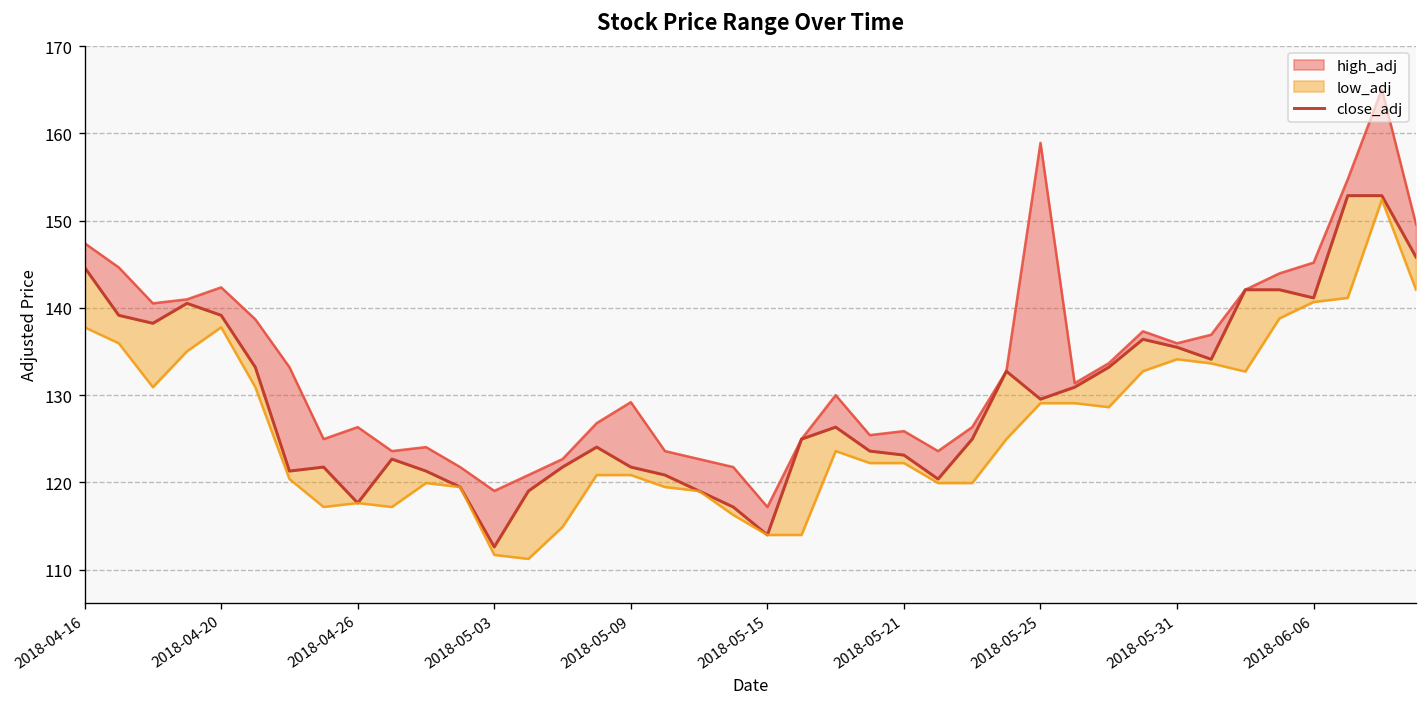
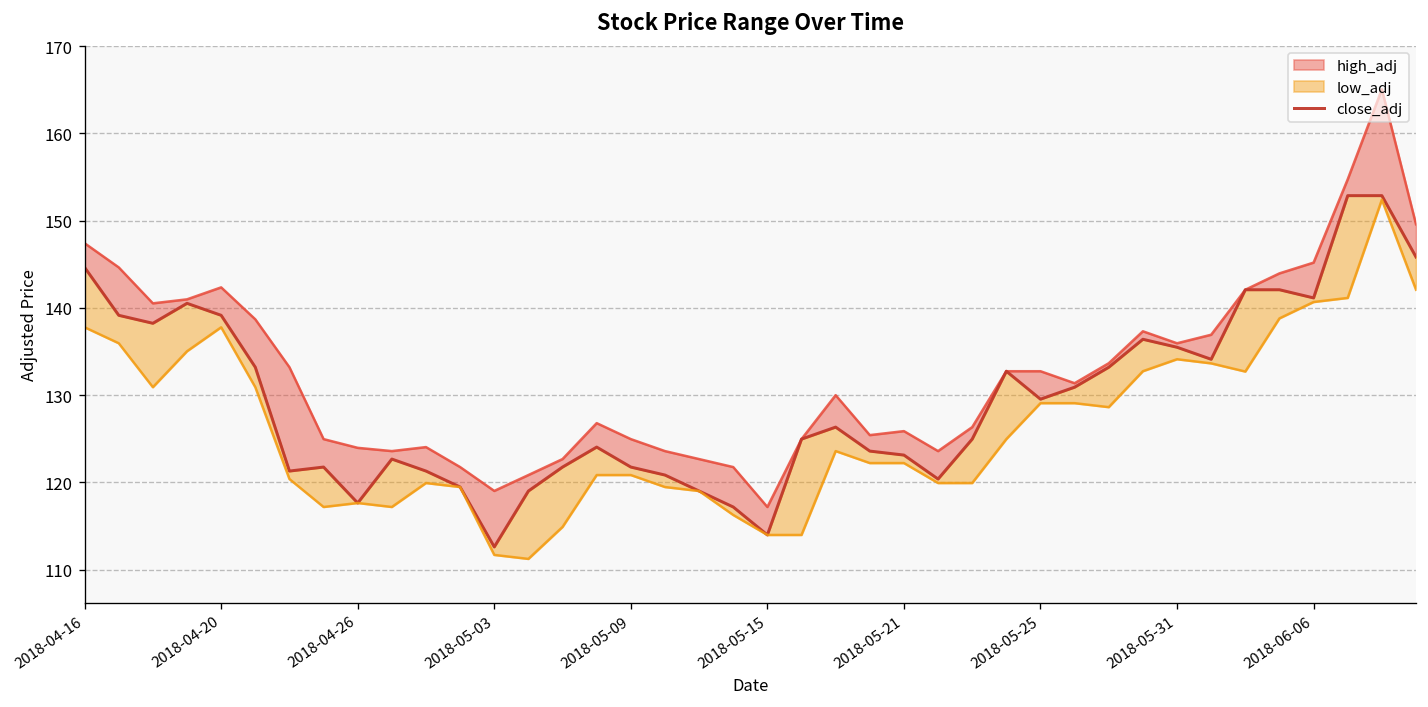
  {
    "high_adj": {
      "2018-04-16": 147,
      "2018-04-20": 142,
-     "2018-04-26": 126,
+     "2018-04-26": 124,
      "2018-05-03": 119,
-     "2018-05-09": 129,
+     "2018-05-09": 125,
      "2018-05-15": 117,
      "2018-05-21": 126,
-     "2018-05-25": 159,
+     "2018-05-25": 133,
      "2018-05-31": 136,
      "2018-06-06": 145
    }
  }
